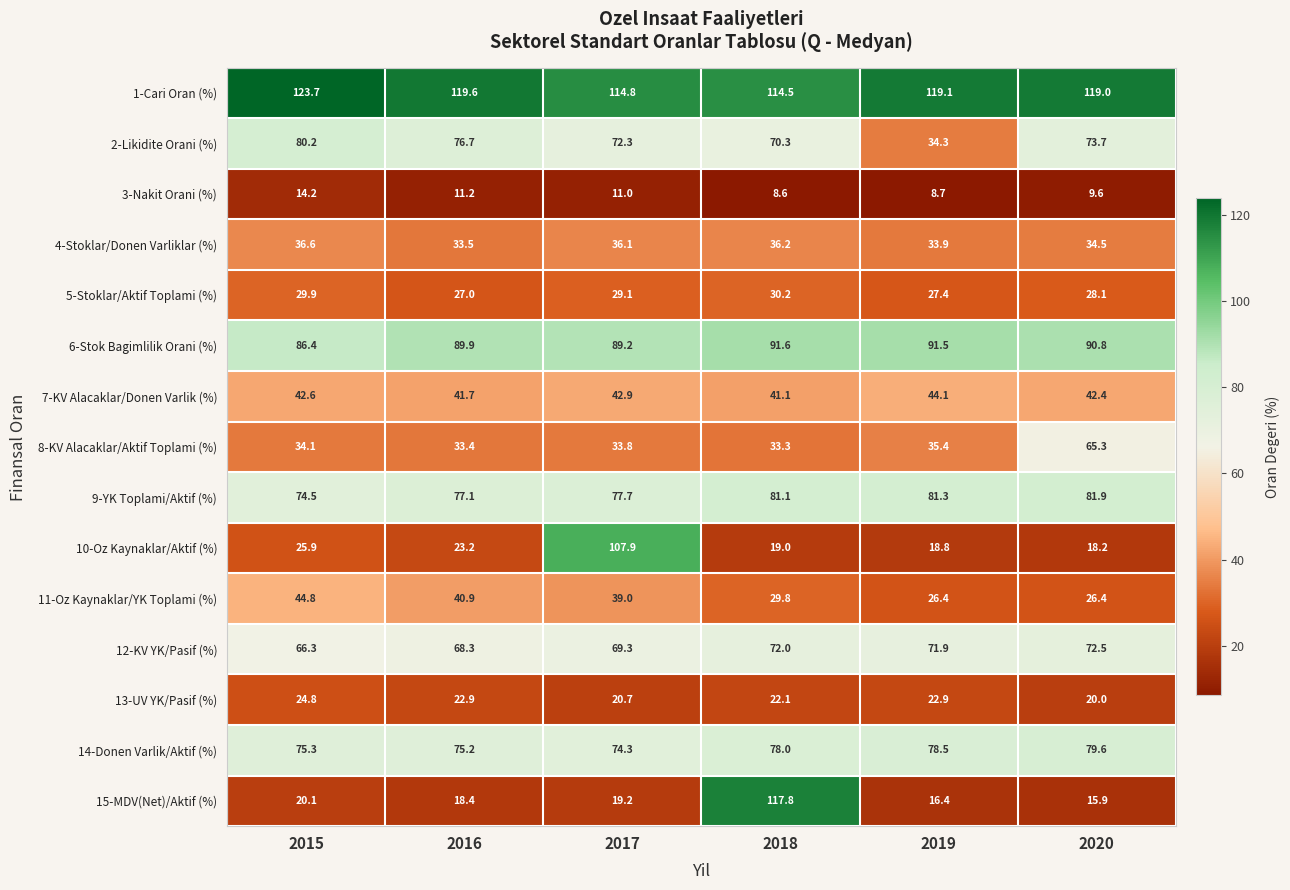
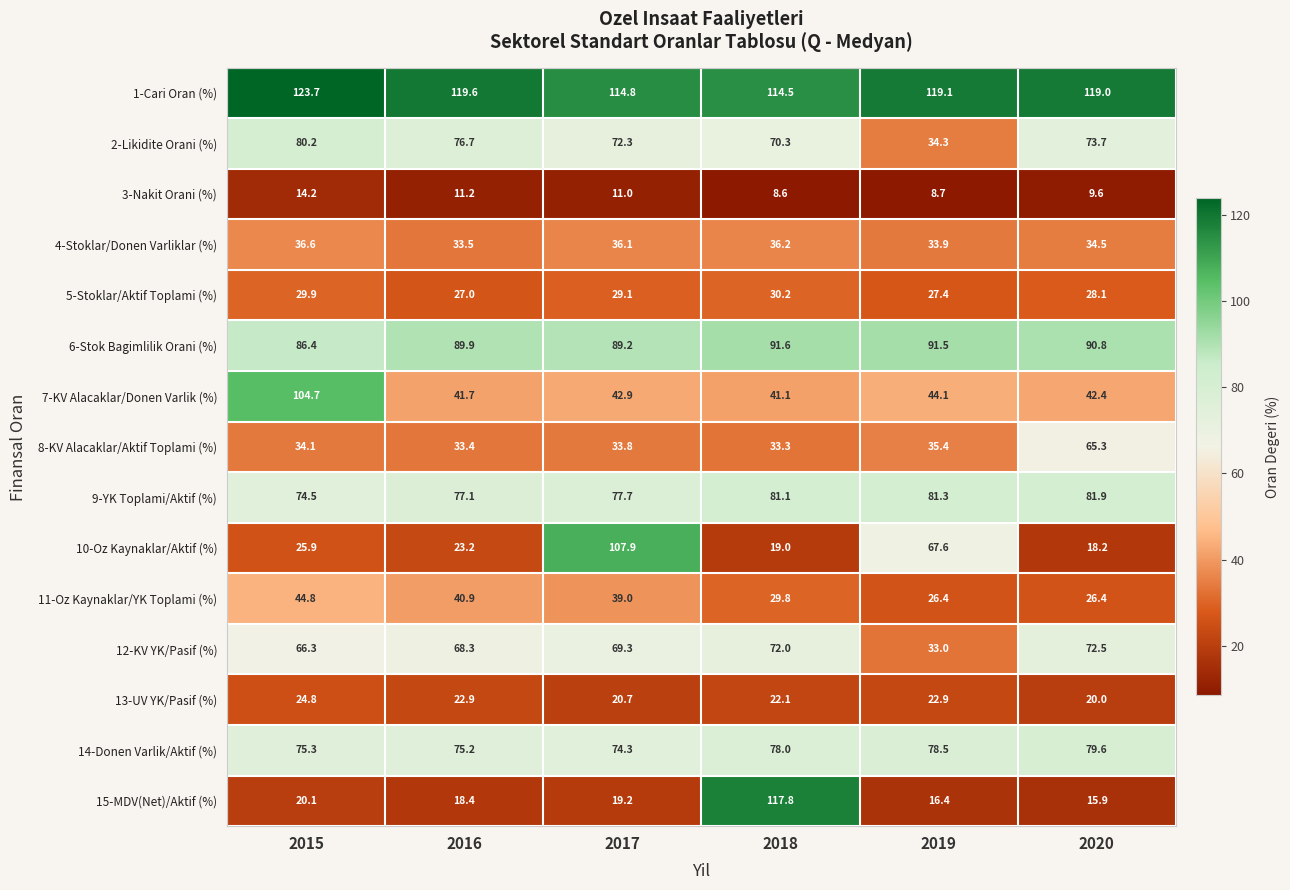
  {
    "1-Cari Oran (%)": {
      "2015": 123.7,
      "2016": 119.6,
      "2017": 114.8,
      "2018": 114.5,
      "2019": 119.1,
      "2020": 119.0
    },
    "2-Likidite Orani (%)": {
      "2015": 80.2,
      "2016": 76.7,
      "2017": 72.3,
      "2018": 70.3,
      "2019": 34.3,
      "2020": 73.7
    },
    "3-Nakit Orani (%)": {
      "2015": 14.2,
      "2016": 11.2,
      "2017": 11.0,
      "2018": 8.6,
      "2019": 8.7,
      "2020": 9.6
    },
    "4-Stoklar/Donen Varliklar (%)": {
      "2015": 36.6,
      "2016": 33.5,
      "2017": 36.1,
      "2018": 36.2,
      "2019": 33.9,
      "2020": 34.5
    },
    "5-Stoklar/Aktif Toplami (%)": {
      "2015": 29.9,
      "2016": 27.0,
      "2017": 29.1,
      "2018": 30.2,
      "2019": 27.4,
      "2020": 28.1
    },
    "6-Stok Bagimlilik Orani (%)": {
      "2015": 86.4,
      "2016": 89.9,
      "2017": 89.2,
      "2018": 91.6,
      "2019": 91.5,
      "2020": 90.8
    },
    "7-KV Alacaklar/Donen Varlik (%)": {
-     "2015": 42.6,
+     "2015": 104.7,
      "2016": 41.7,
      "2017": 42.9,
      "2018": 41.1,
      "2019": 44.1,
      "2020": 42.4
    },
    "8-KV Alacaklar/Aktif Toplami (%)": {
      "2015": 34.1,
      "2016": 33.4,
      "2017": 33.8,
      "2018": 33.3,
      "2019": 35.4,
      "2020": 65.3
    },
    "9-YK Toplami/Aktif (%)": {
      "2015": 74.5,
      "2016": 77.1,
      "2017": 77.7,
      "2018": 81.1,
      "2019": 81.3,
      "2020": 81.9
    },
    "10-Oz Kaynaklar/Aktif (%)": {
      "2015": 25.9,
      "2016": 23.2,
      "2017": 107.9,
      "2018": 19.0,
-     "2019": 18.8,
+     "2019": 67.6,
      "2020": 18.2
    },
    "11-Oz Kaynaklar/YK Toplami (%)": {
      "2015": 44.8,
      "2016": 40.9,
      "2017": 39.0,
      "2018": 29.8,
      "2019": 26.4,
      "2020": 26.4
    },
    "12-KV YK/Pasif (%)": {
      "2015": 66.3,
      "2016": 68.3,
      "2017": 69.3,
      "2018": 72.0,
-     "2019": 71.9,
+     "2019": 33.0,
      "2020": 72.5
    },
    "13-UV YK/Pasif (%)": {
      "2015": 24.8,
      "2016": 22.9,
      "2017": 20.7,
      "2018": 22.1,
      "2019": 22.9,
      "2020": 20.0
    },
    "14-Donen Varlik/Aktif (%)": {
      "2015": 75.3,
      "2016": 75.2,
      "2017": 74.3,
      "2018": 78.0,
      "2019": 78.5,
      "2020": 79.6
    },
    "15-MDV(Net)/Aktif (%)": {
      "2015": 20.1,
      "2016": 18.4,
      "2017": 19.2,
      "2018": 117.8,
      "2019": 16.4,
      "2020": 15.9
    }
  }
